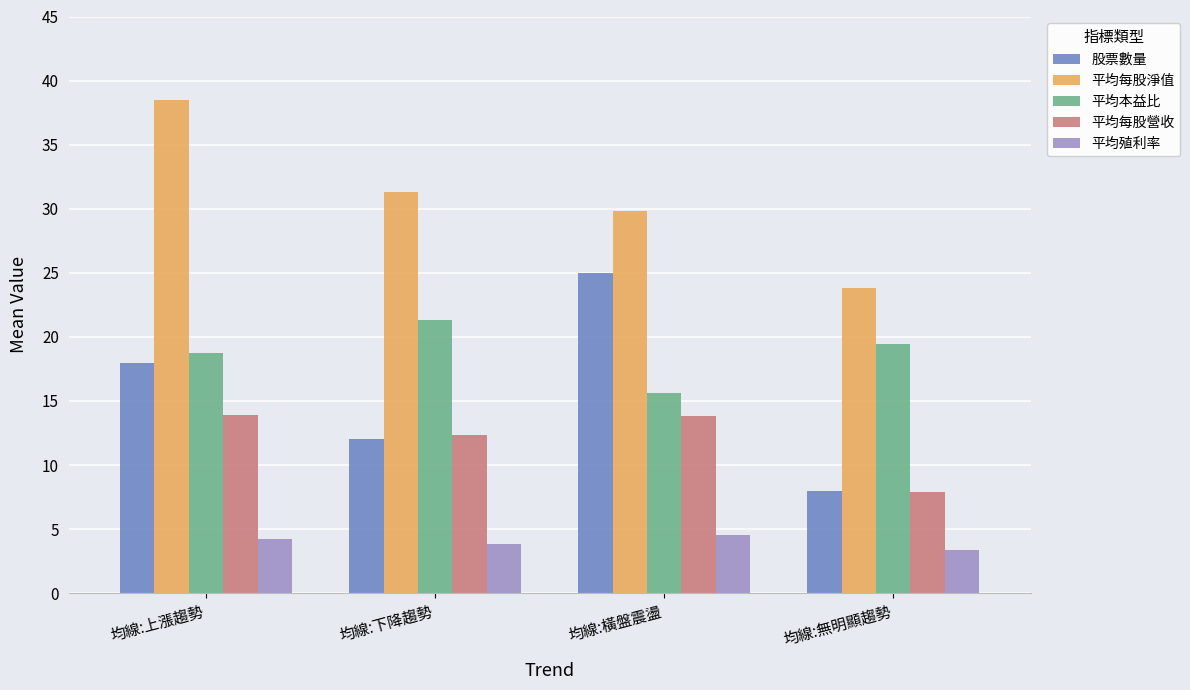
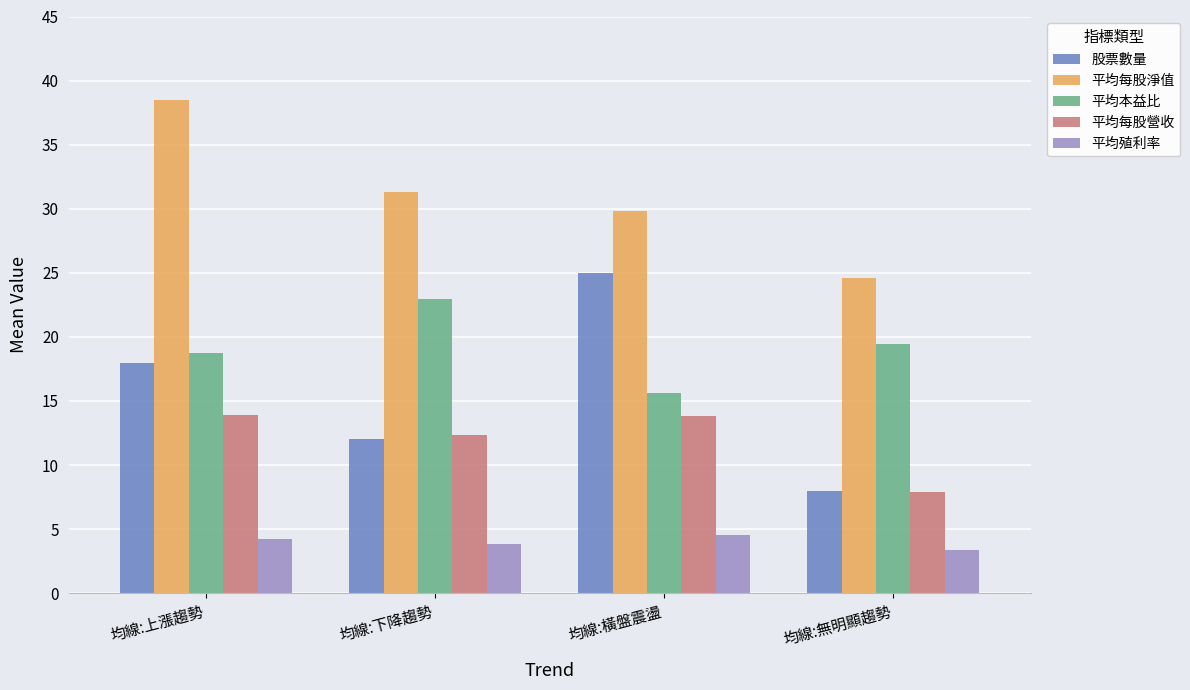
  {
    "平均每股淨值": {
      "均線:上漲趨勢": 38.5,
      "均線:下降趨勢": 31.3,
      "均線:橫盤震盪": 29.8,
-     "均線:無明顯趨勢": 23.8
+     "均線:無明顯趨勢": 24.6
    },
    "平均本益比": {
      "均線:上漲趨勢": 18.7,
-     "均線:下降趨勢": 21.3,
+     "均線:下降趨勢": 23.0,
      "均線:橫盤震盪": 15.6,
      "均線:無明顯趨勢": 19.5
    },
    "平均每股營收": {
      "均線:上漲趨勢": 13.9,
      "均線:下降趨勢": 12.4,
      "均線:橫盤震盪": 13.8,
      "均線:無明顯趨勢": 7.9
    }
  }
